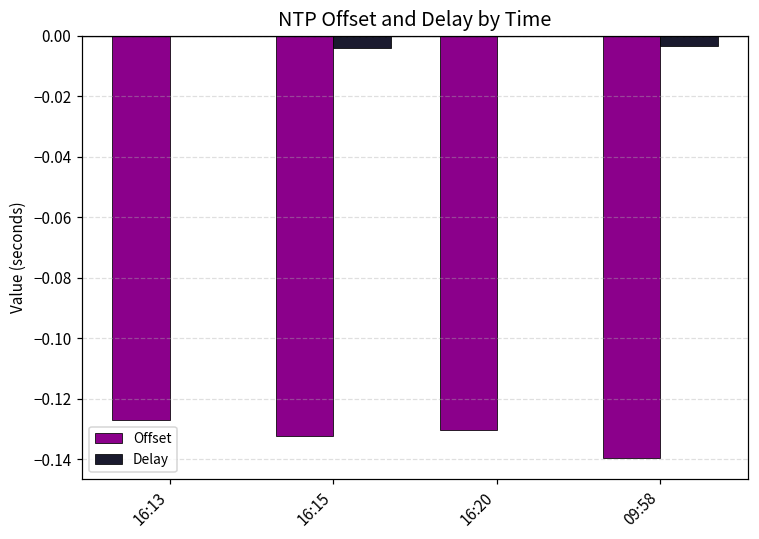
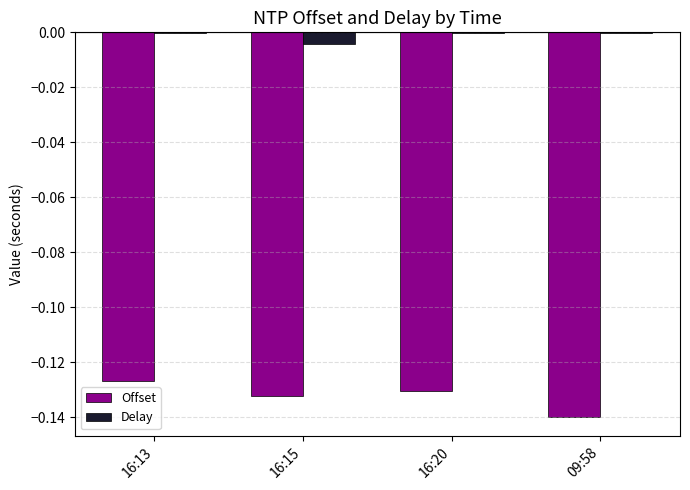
  {
    "Offset": {
      "16:13": -0.127,
      "16:15": -0.132,
      "16:20": -0.130,
      "09:58": -0.140
    },
    "Delay": {
      "16:15": -0.004,
-     "09:58": -0.004
+     "09:58": 0.000
    }
  }
